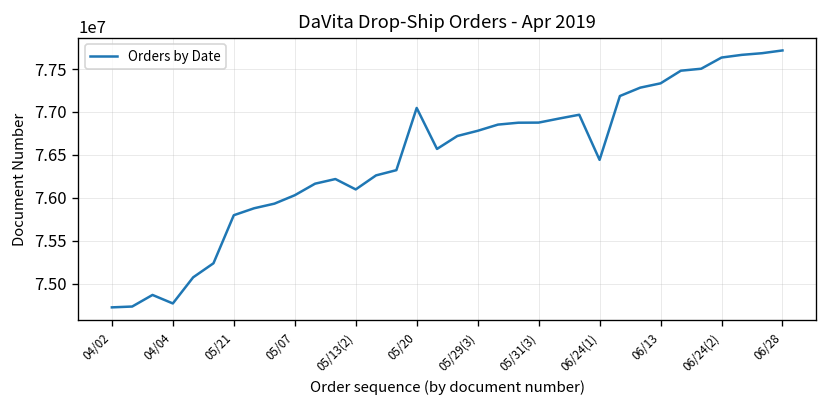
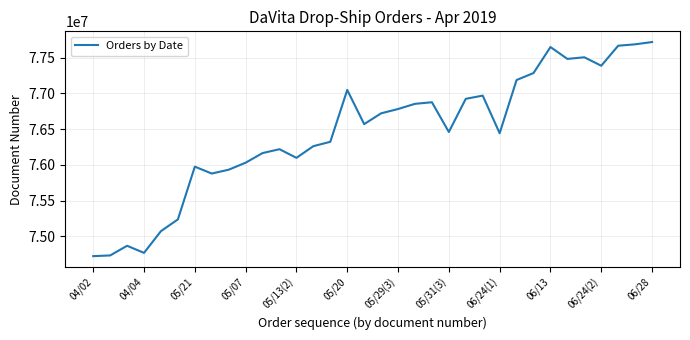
  {
    "04/02": 74700000,
    "04/04": 74800000,
-   "05/21": 75800000,
+   "05/21": 76000000,
    "05/07": 76000000,
    "05/13(2)": 76100000,
    "05/20": 77000000,
    "05/29(3)": 76800000,
-   "05/31(3)": 76900000,
+   "05/31(3)": 76500000,
    "06/24(1)": 76400000,
-   "06/13": 77300000,
-   "06/24(2)": 77600000,
+   "06/13": 77600000,
+   "06/24(2)": 77400000,
    "06/28": 77700000
  }
